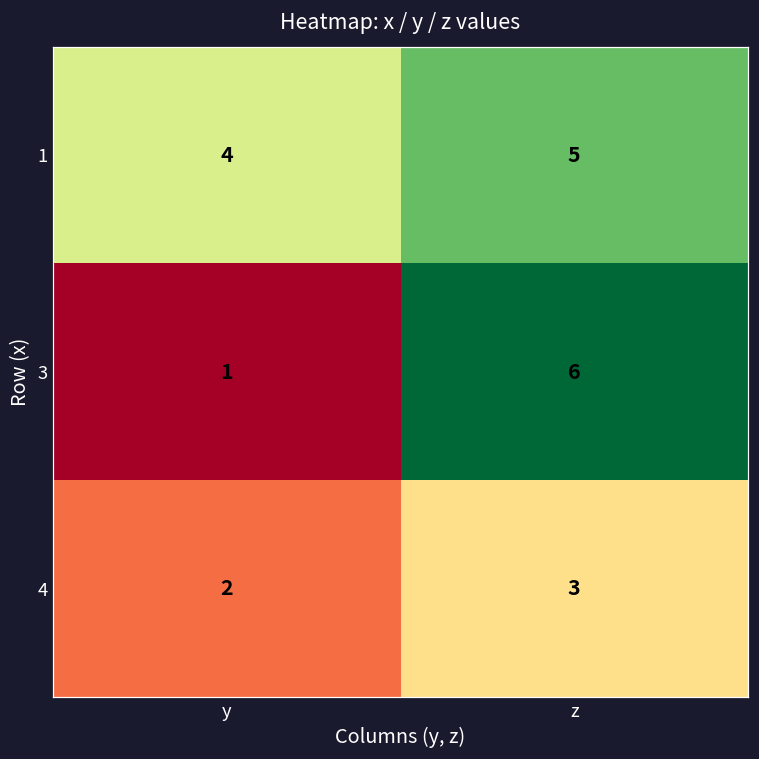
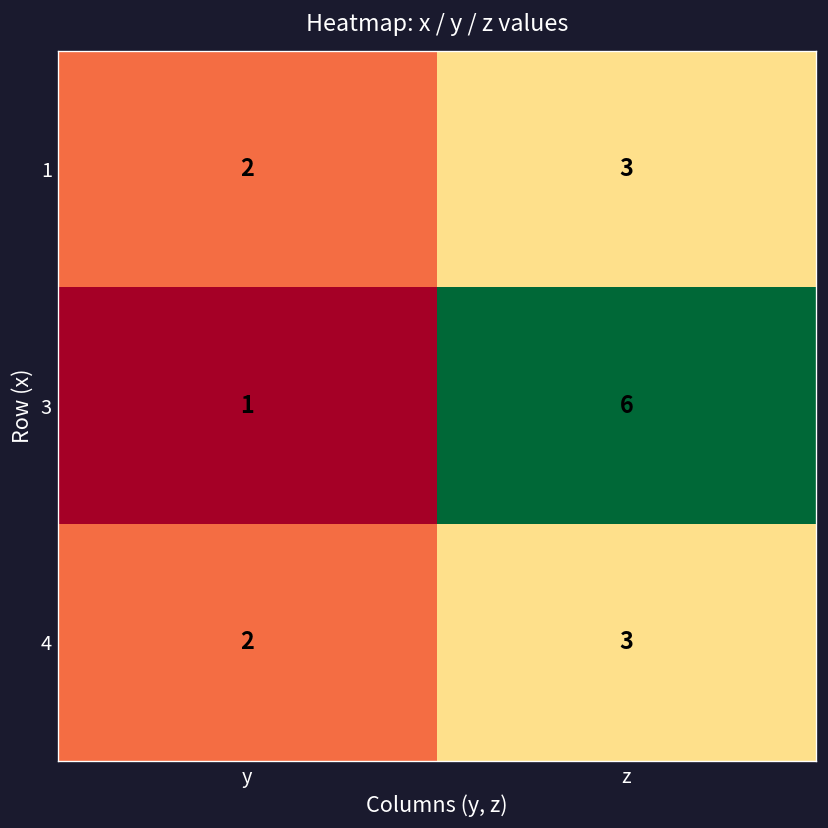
  {
    "1": {
-     "y": 4,
-     "z": 5
+     "y": 2,
+     "z": 3
    },
    "3": {
      "y": 1,
      "z": 6
    },
    "4": {
      "y": 2,
      "z": 3
    }
  }
